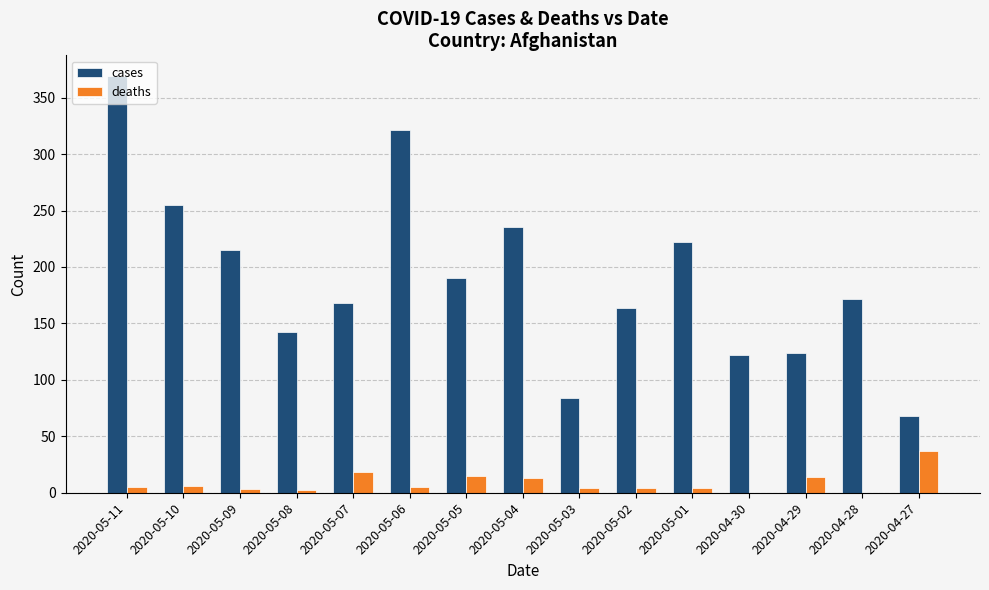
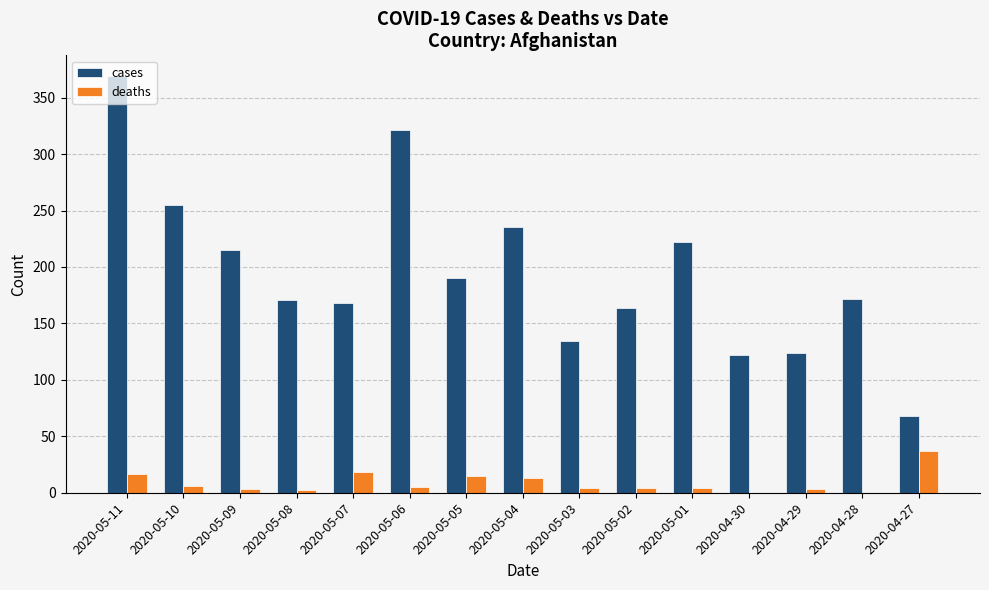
  {
    "cases": {
      "2020-05-10": 255,
      "2020-05-09": 215,
-     "2020-05-08": 142,
+     "2020-05-08": 171,
      "2020-05-07": 168,
      "2020-05-06": 321,
      "2020-05-05": 190,
      "2020-05-04": 235,
-     "2020-05-03": 84,
+     "2020-05-03": 134,
      "2020-05-02": 164,
      "2020-05-01": 222,
      "2020-04-30": 122,
      "2020-04-29": 124,
      "2020-04-28": 172,
      "2020-04-27": 68
    },
    "deaths": {
-     "2020-05-11": 5,
+     "2020-05-11": 17,
      "2020-05-10": 6,
      "2020-05-09": 3,
      "2020-05-07": 18,
      "2020-05-06": 5,
      "2020-05-05": 15,
      "2020-05-04": 13,
      "2020-05-03": 4,
      "2020-05-02": 4,
      "2020-05-01": 4,
      "2020-04-30": 0,
-     "2020-04-29": 14,
+     "2020-04-29": 3,
      "2020-04-28": 0,
      "2020-04-27": 37
    }
  }
